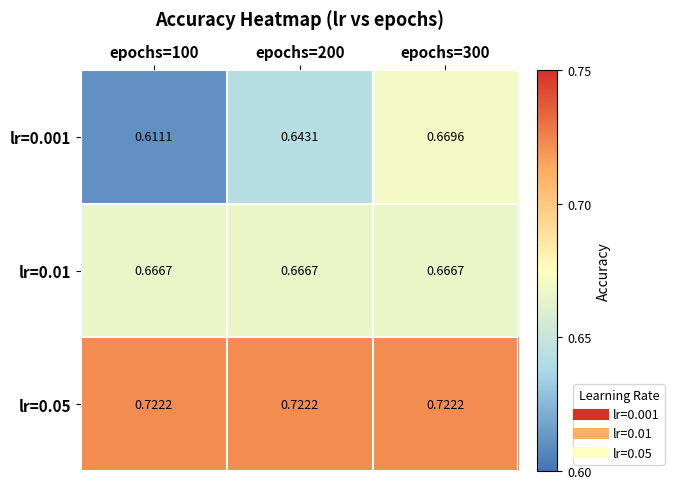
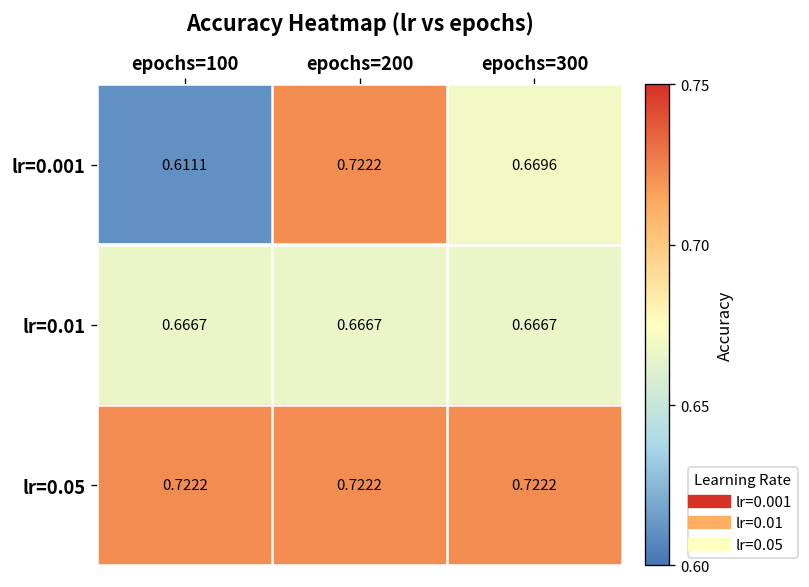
  {
    "lr=0.001": {
      "epochs=100": 0.6111,
-     "epochs=200": 0.6431,
+     "epochs=200": 0.7222,
      "epochs=300": 0.6696
    },
    "lr=0.01": {
      "epochs=100": 0.6667,
      "epochs=200": 0.6667,
      "epochs=300": 0.6667
    },
    "lr=0.05": {
      "epochs=100": 0.7222,
      "epochs=200": 0.7222,
      "epochs=300": 0.7222
    }
  }
